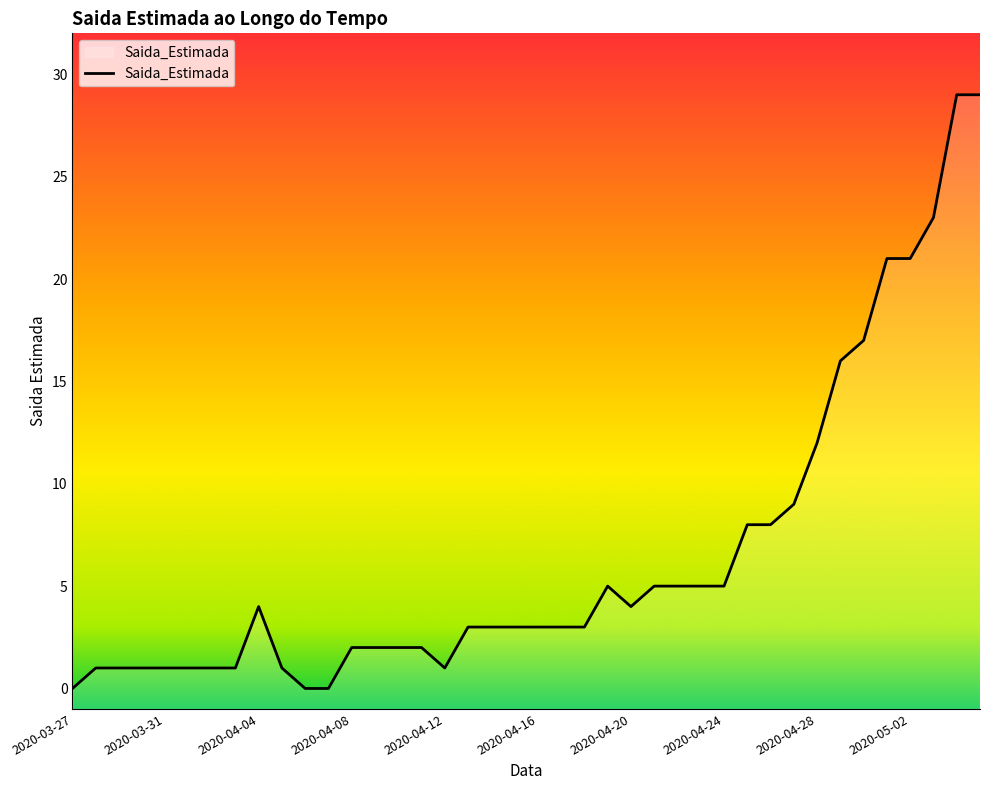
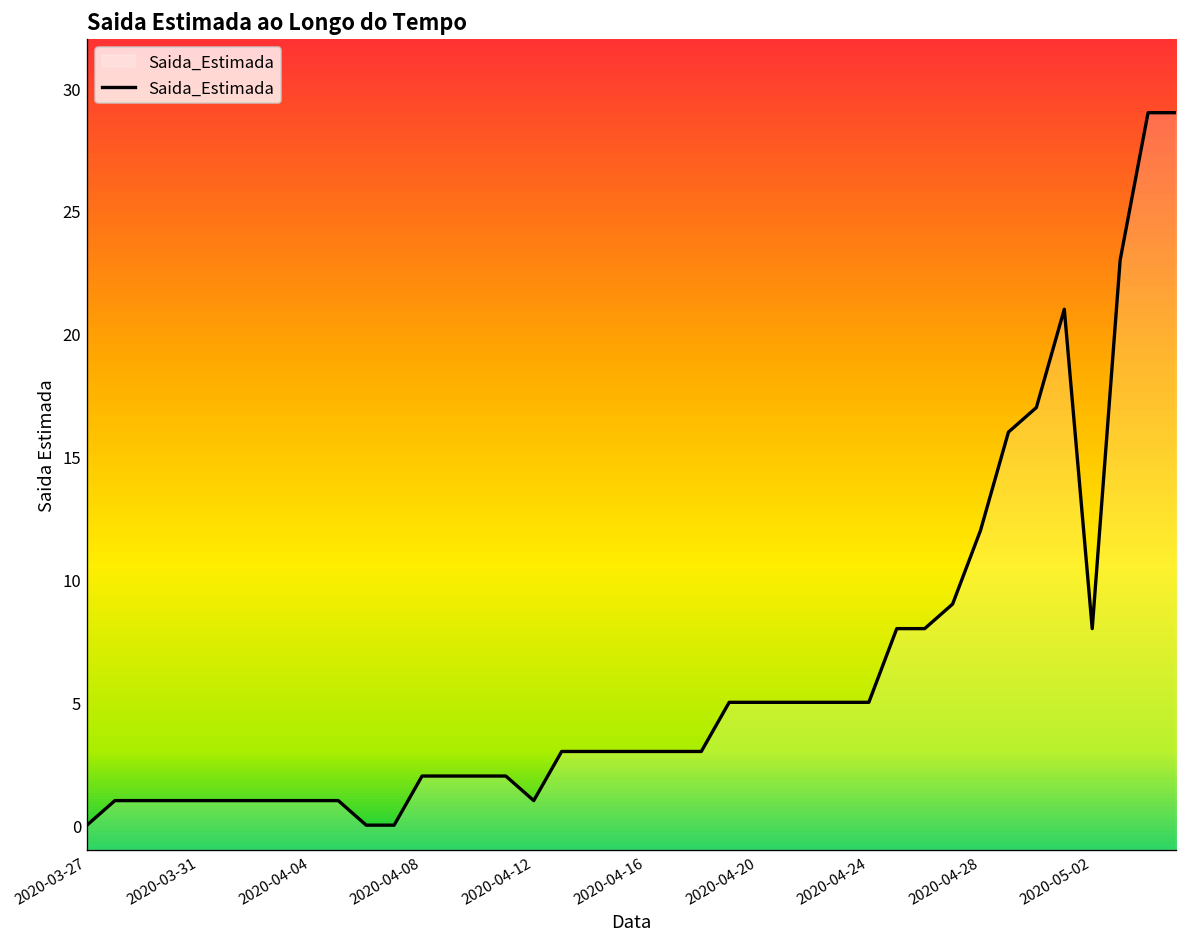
  {
    "2020-03-27": 0,
    "2020-03-31": 1,
-   "2020-04-04": 4,
+   "2020-04-04": 1,
    "2020-04-08": 2,
    "2020-04-12": 1,
    "2020-04-16": 3,
-   "2020-04-20": 4,
+   "2020-04-20": 5,
    "2020-04-24": 5,
    "2020-04-28": 12,
-   "2020-05-02": 21
+   "2020-05-02": 8
  }
